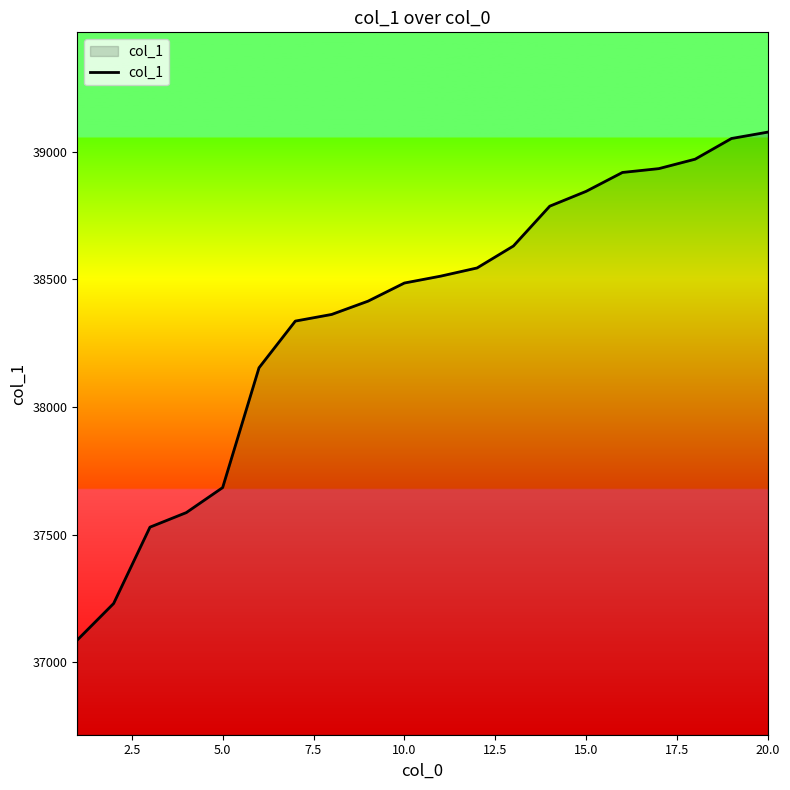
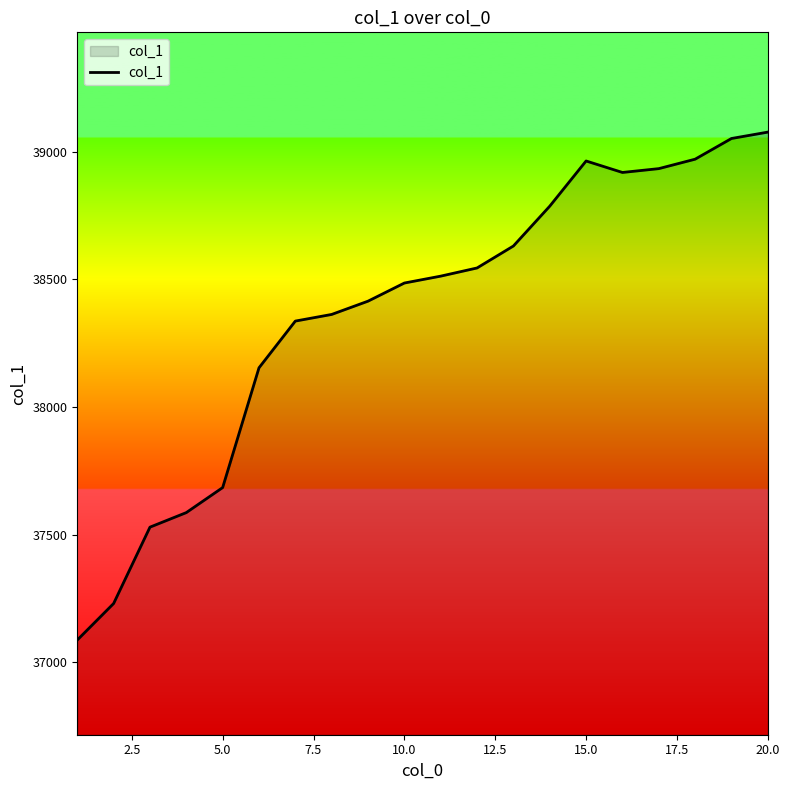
  {
    "5.0": 37690,
    "10.0": 38490,
-   "15.0": 38850,
+   "15.0": 38960,
    "20.0": 39080
  }
